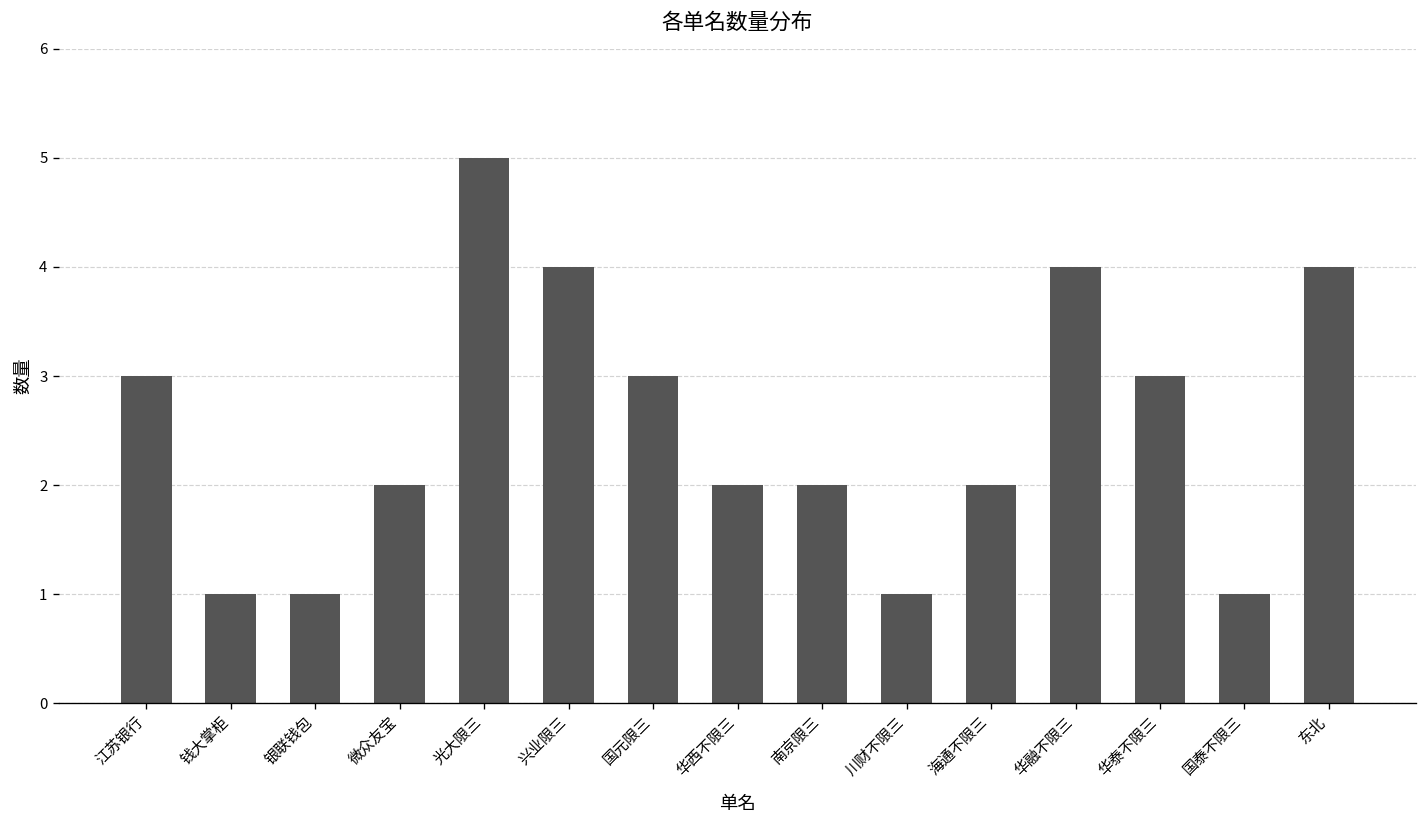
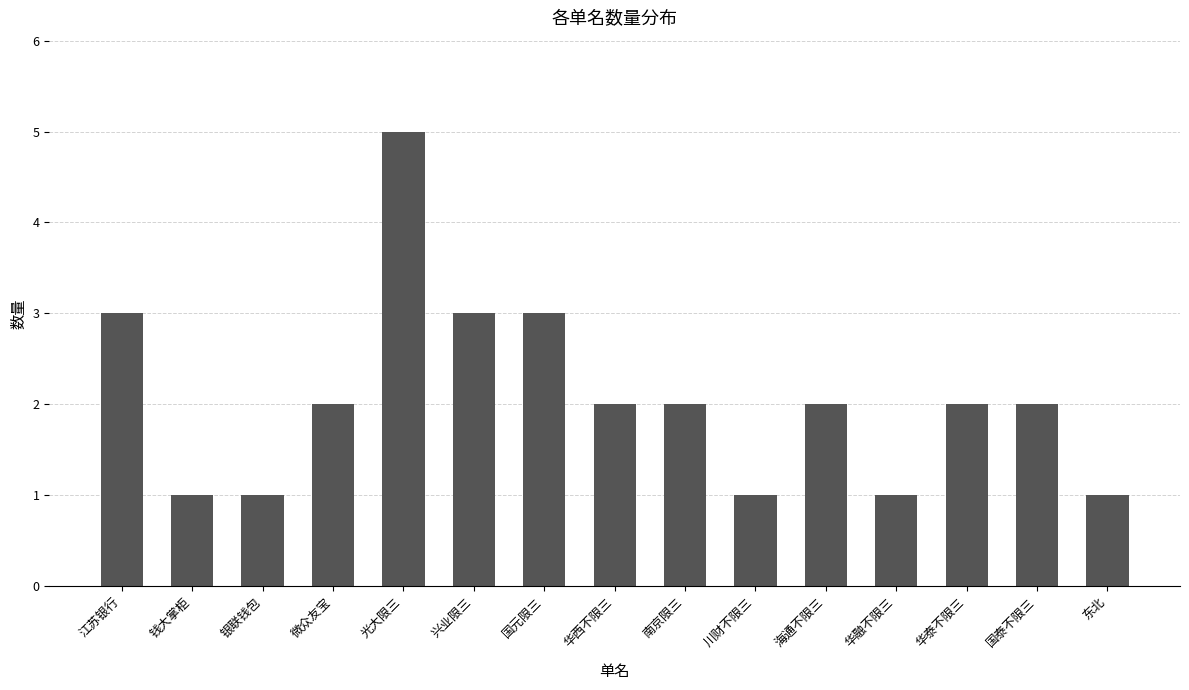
  {
    "江苏银行": 3,
    "钱大掌柜": 1,
    "银联钱包": 1,
    "微众友宝": 2,
    "光大限三": 5,
-   "兴业限三": 4,
+   "兴业限三": 3,
    "国元限三": 3,
    "华西不限三": 2,
    "南京限三": 2,
    "川财不限三": 1,
    "海通不限三": 2,
-   "华融不限三": 4,
-   "华泰不限三": 3,
-   "国泰不限三": 1,
-   "东北": 4
+   "华融不限三": 1,
+   "华泰不限三": 2,
+   "国泰不限三": 2,
+   "东北": 1
  }
